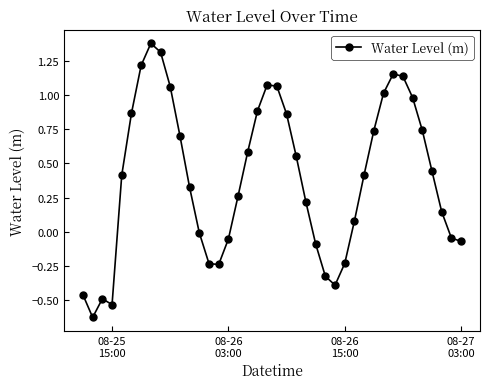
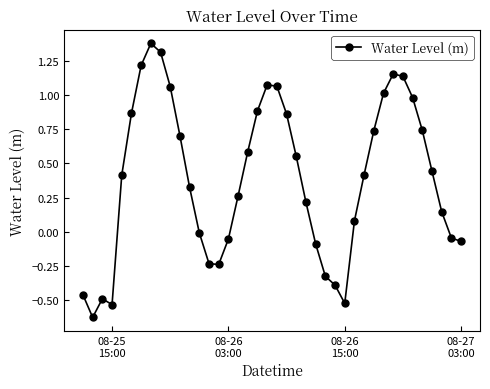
  {
    "08-25 15:00": -0.53,
    "08-26 03:00": -0.05,
-   "08-26 15:00": -0.23,
+   "08-26 15:00": -0.52,
    "08-27 03:00": -0.07
  }
